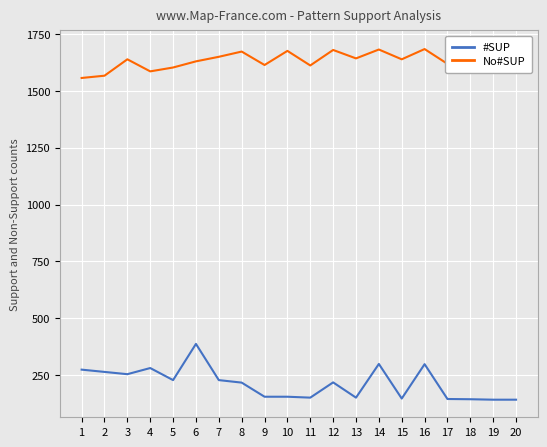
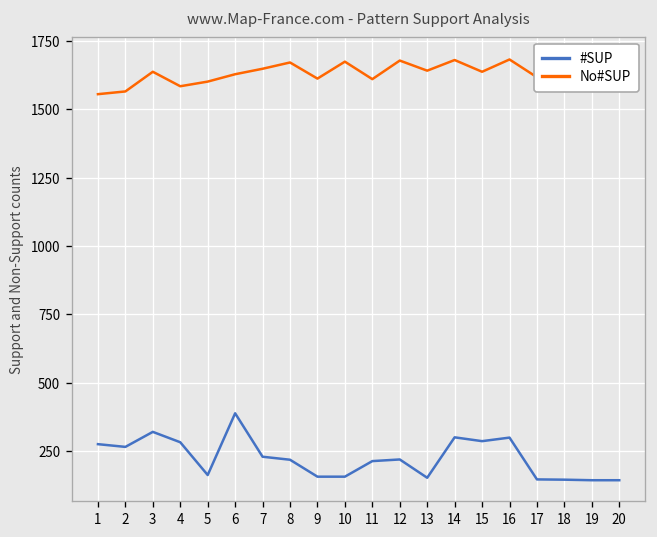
  {
    "#SUP": {
      "1": 280,
      "2": 270,
-     "3": 260,
+     "3": 320,
      "4": 280,
-     "5": 230,
+     "5": 160,
      "6": 390,
      "7": 230,
      "8": 220,
      "9": 160,
      "10": 160,
-     "11": 150,
+     "11": 210,
      "12": 220,
      "13": 150,
      "14": 300,
-     "15": 150,
+     "15": 290,
      "16": 300,
      "17": 150,
      "18": 150,
      "19": 140,
      "20": 140
    },
    "No#SUP": {
      "1": 1560,
      "2": 1570,
      "3": 1640,
      "4": 1590,
      "5": 1600,
      "6": 1630,
      "7": 1650,
      "8": 1670,
      "9": 1610,
      "10": 1680,
      "11": 1610,
      "12": 1680,
      "13": 1640,
      "14": 1680,
      "15": 1640,
      "16": 1680
    }
  }
